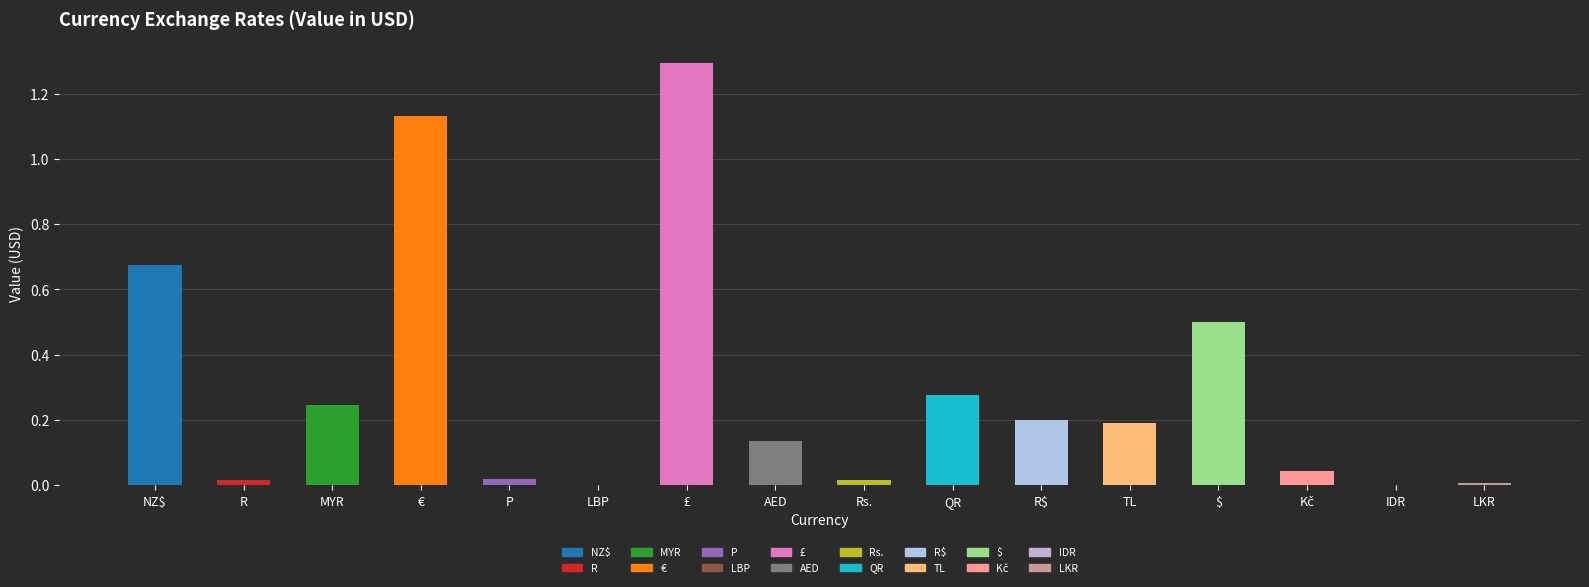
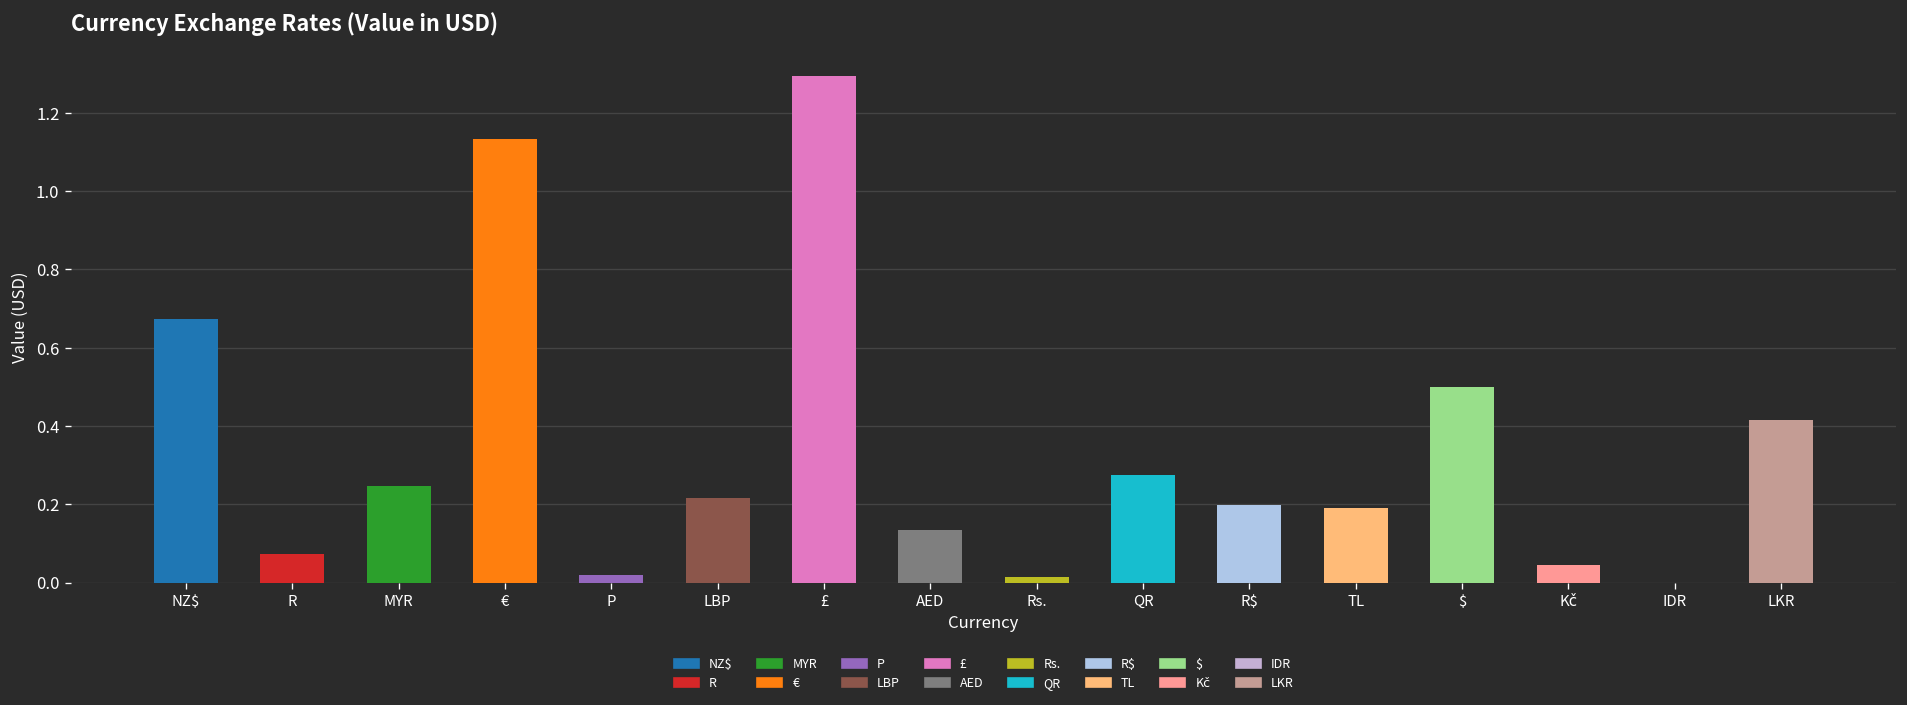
  {
    "NZ$": 0.67,
-   "R": 0.02,
+   "R": 0.07,
    "MYR": 0.25,
    "€": 1.13,
    "P": 0.02,
-   "LBP": 0.00,
+   "LBP": 0.22,
    "£": 1.29,
    "AED": 0.13,
    "Rs.": 0.01,
    "QR": 0.27,
    "R$": 0.20,
    "TL": 0.19,
    "$": 0.50,
    "Kč": 0.04,
-   "LKR": 0.01
+   "LKR": 0.41
  }
